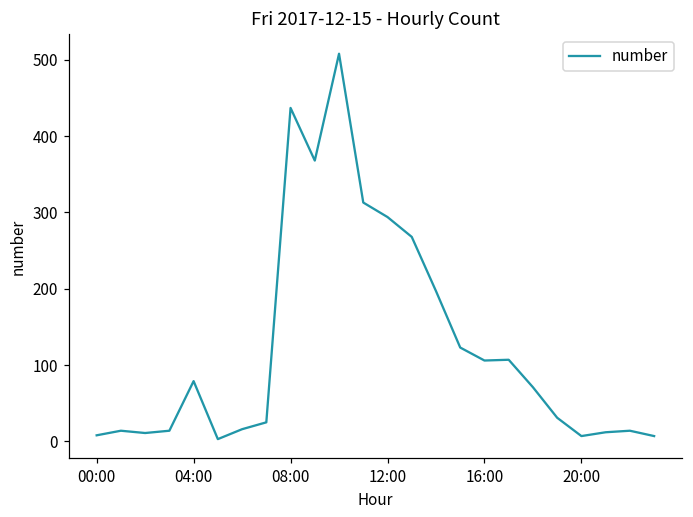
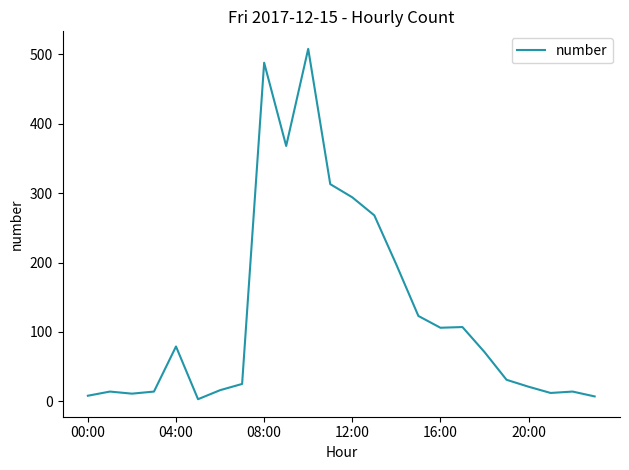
  {
    "00:00": 10,
    "04:00": 80,
-   "08:00": 440,
+   "08:00": 490,
    "12:00": 290,
    "16:00": 110,
-   "20:00": 10
+   "20:00": 20
  }
